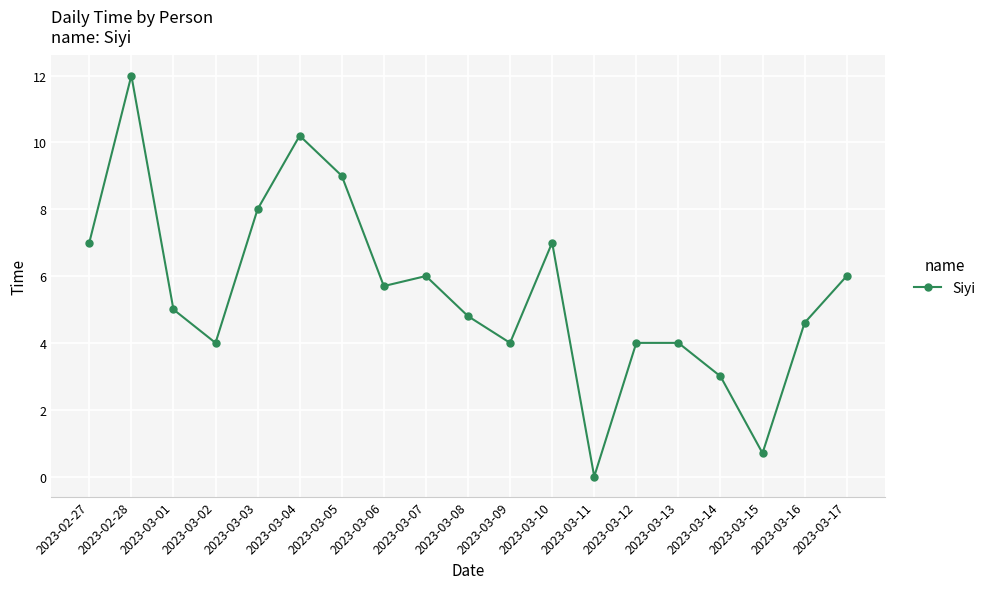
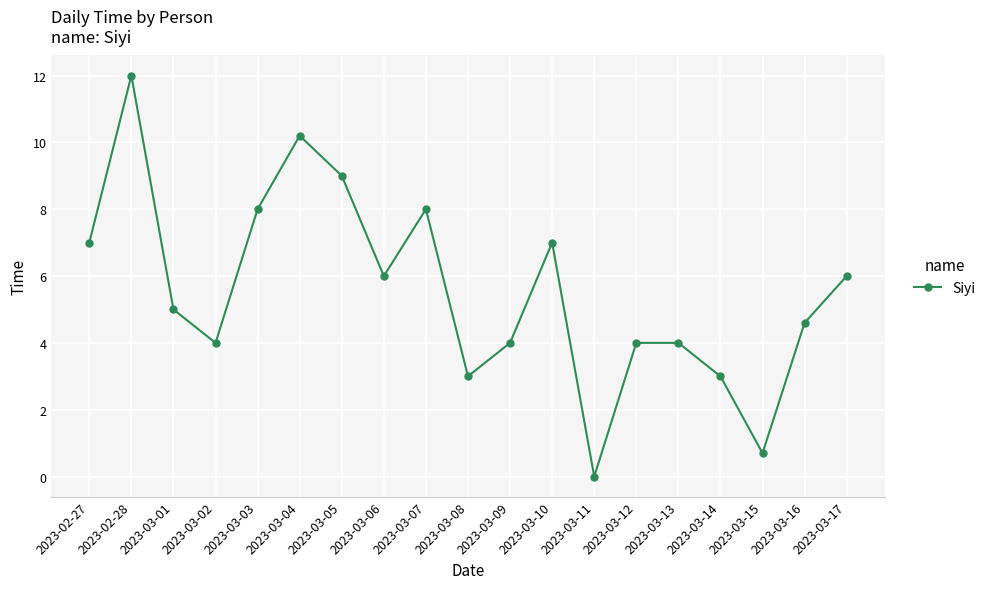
  {
    "2023-02-27": 7.0,
    "2023-02-28": 12.0,
    "2023-03-01": 5.0,
    "2023-03-02": 4.0,
    "2023-03-03": 8.0,
    "2023-03-04": 10.2,
    "2023-03-05": 9.0,
-   "2023-03-06": 5.7,
-   "2023-03-07": 6,
-   "2023-03-08": 4.8,
+   "2023-03-06": 6.0,
+   "2023-03-07": 8,
+   "2023-03-08": 3.0,
    "2023-03-09": 4.0,
    "2023-03-10": 7.0,
    "2023-03-11": 0.0,
    "2023-03-12": 4.0,
    "2023-03-13": 4.0,
    "2023-03-14": 3.0,
    "2023-03-15": 0.7,
    "2023-03-16": 4.6,
    "2023-03-17": 6.0
  }
